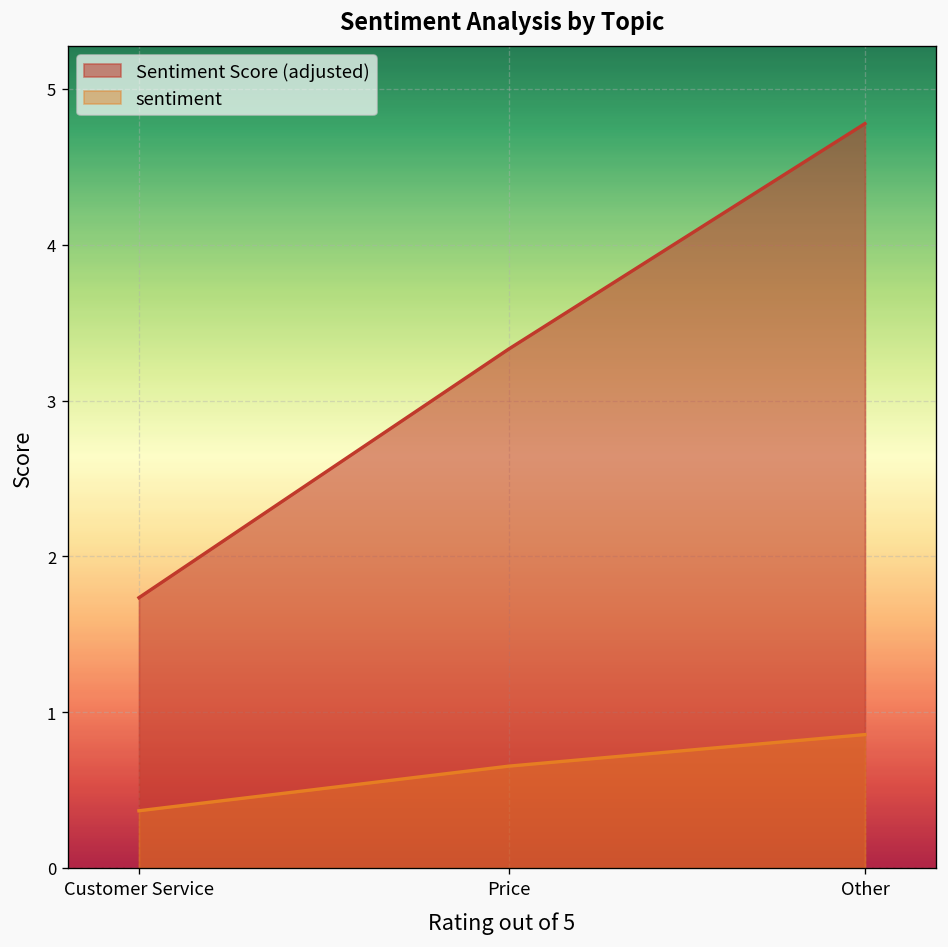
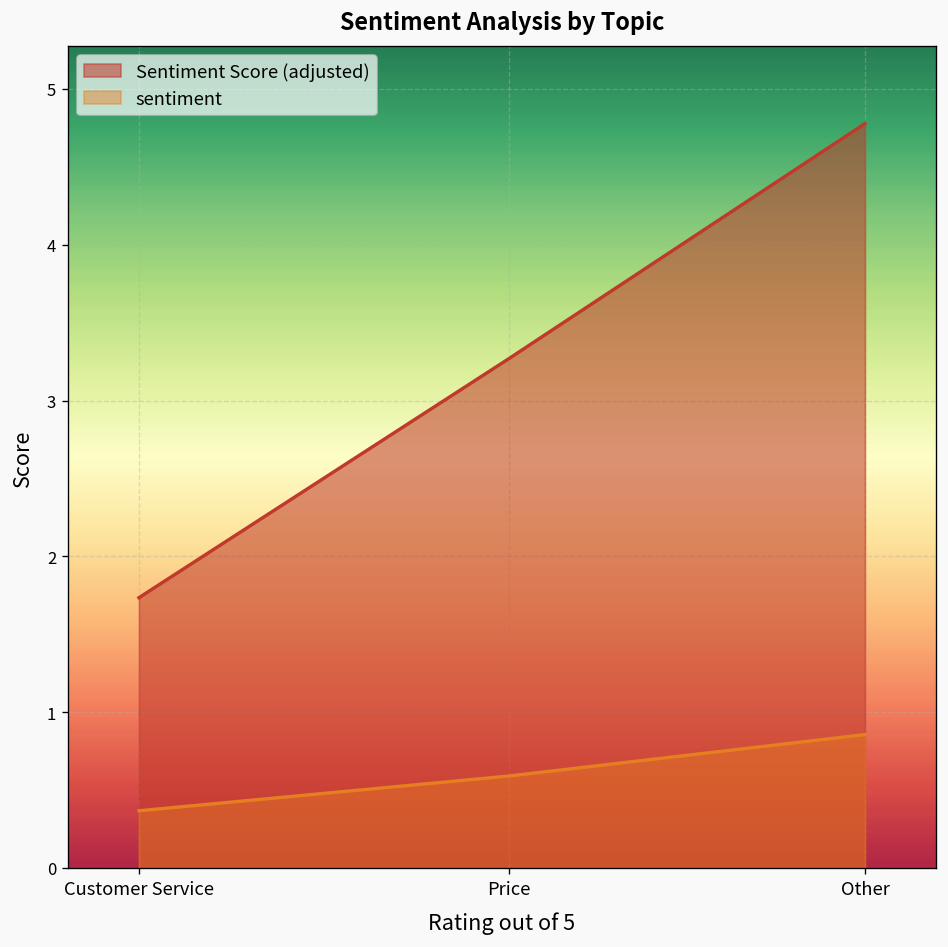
  {
    "Sentiment Score (adjusted)": {
      "Customer Service": 1.73,
-     "Price": 3.33,
+     "Price": 3.27,
      "Other": 4.78
    },
    "sentiment": {
      "Customer Service": 0.37,
-     "Price": 0.65,
+     "Price": 0.59,
      "Other": 0.86
    }
  }
